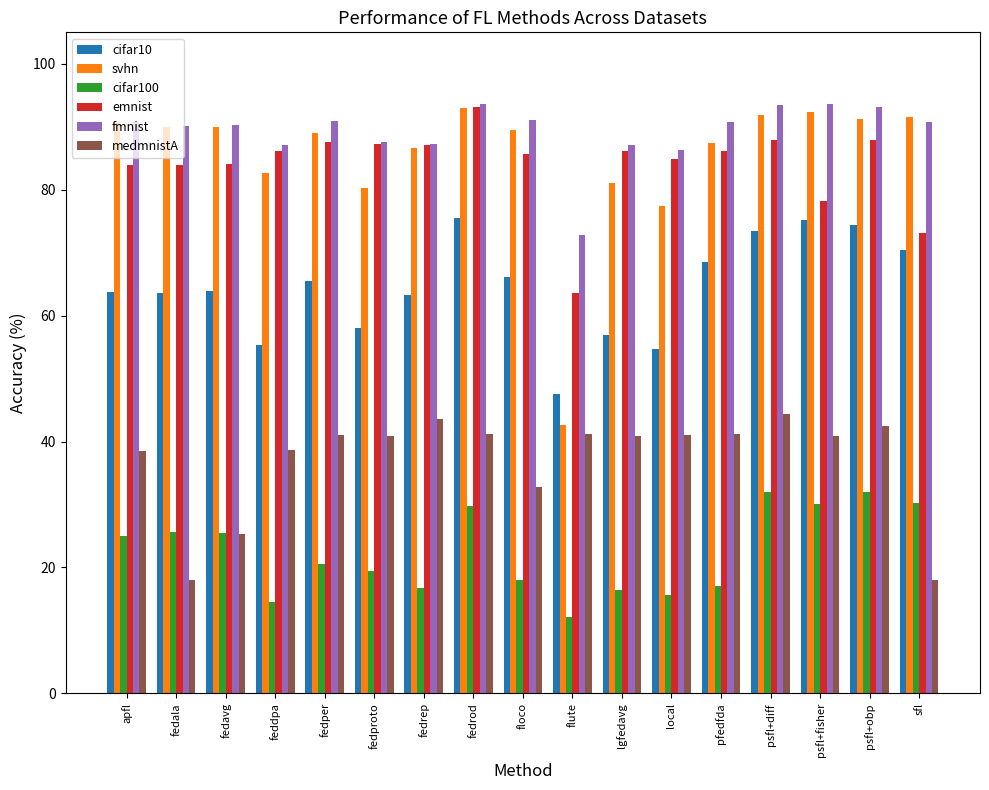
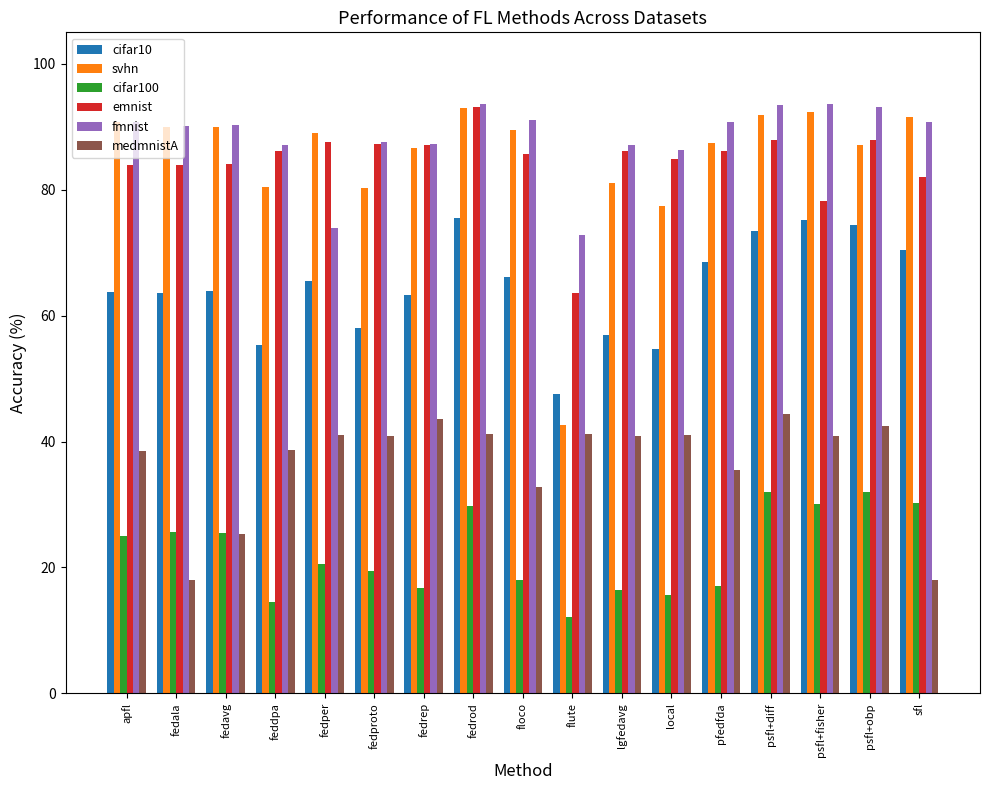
  {
    "cifar10": {
      "apfl": 64,
      "fedala": 64,
      "fedavg": 64,
      "feddpa": 55,
      "fedper": 65,
      "fedproto": 58,
      "fedrep": 63,
      "fedrod": 76,
      "floco": 66,
      "flute": 48,
      "lgfedavg": 57,
      "local": 55,
      "pfedfda": 69,
      "psfl+diff": 73,
      "psfl+fisher": 75,
      "psfl+obp": 74,
      "sfl": 70
    },
    "svhn": {
      "fedavg": 90,
-     "feddpa": 83,
+     "feddpa": 80,
      "fedper": 89,
      "fedproto": 80,
      "fedrep": 87,
      "fedrod": 93,
      "floco": 89,
      "flute": 43,
      "lgfedavg": 81,
      "local": 77,
      "pfedfda": 87,
      "psfl+diff": 92,
      "psfl+fisher": 92,
-     "psfl+obp": 91,
+     "psfl+obp": 87,
      "sfl": 92
    },
    "cifar100": {
      "apfl": 25,
      "fedala": 26,
      "fedavg": 26,
      "feddpa": 15,
      "fedper": 20,
      "fedproto": 19,
      "fedrep": 17,
      "fedrod": 30,
      "floco": 18,
      "flute": 12,
      "lgfedavg": 16,
      "local": 16,
      "pfedfda": 17,
      "psfl+diff": 32,
      "psfl+fisher": 30,
      "psfl+obp": 32,
      "sfl": 30
    },
    "emnist": {
      "apfl": 84,
      "fedala": 84,
      "fedavg": 84,
      "feddpa": 86,
      "fedper": 88,
      "fedproto": 87,
      "fedrep": 87,
      "fedrod": 93,
      "floco": 86,
      "flute": 64,
      "lgfedavg": 86,
      "local": 85,
      "pfedfda": 86,
      "psfl+diff": 88,
      "psfl+fisher": 78,
      "psfl+obp": 88,
-     "sfl": 73
+     "sfl": 82
    },
    "fmnist": {
      "fedala": 90,
      "fedavg": 90,
      "feddpa": 87,
-     "fedper": 91,
+     "fedper": 74,
      "fedproto": 88,
      "fedrep": 87,
      "fedrod": 94,
      "floco": 91,
      "flute": 73,
      "lgfedavg": 87,
      "local": 86,
      "pfedfda": 91,
      "psfl+diff": 94,
      "psfl+fisher": 94,
      "psfl+obp": 93,
      "sfl": 91
    },
    "medmnistA": {
      "apfl": 39,
      "fedala": 18,
      "fedavg": 25,
      "feddpa": 39,
      "fedper": 41,
      "fedproto": 41,
      "fedrep": 44,
      "fedrod": 41,
      "floco": 33,
      "flute": 41,
      "lgfedavg": 41,
      "local": 41,
-     "pfedfda": 41,
+     "pfedfda": 36,
      "psfl+diff": 44,
      "psfl+fisher": 41,
      "psfl+obp": 42,
      "sfl": 18
    }
  }
